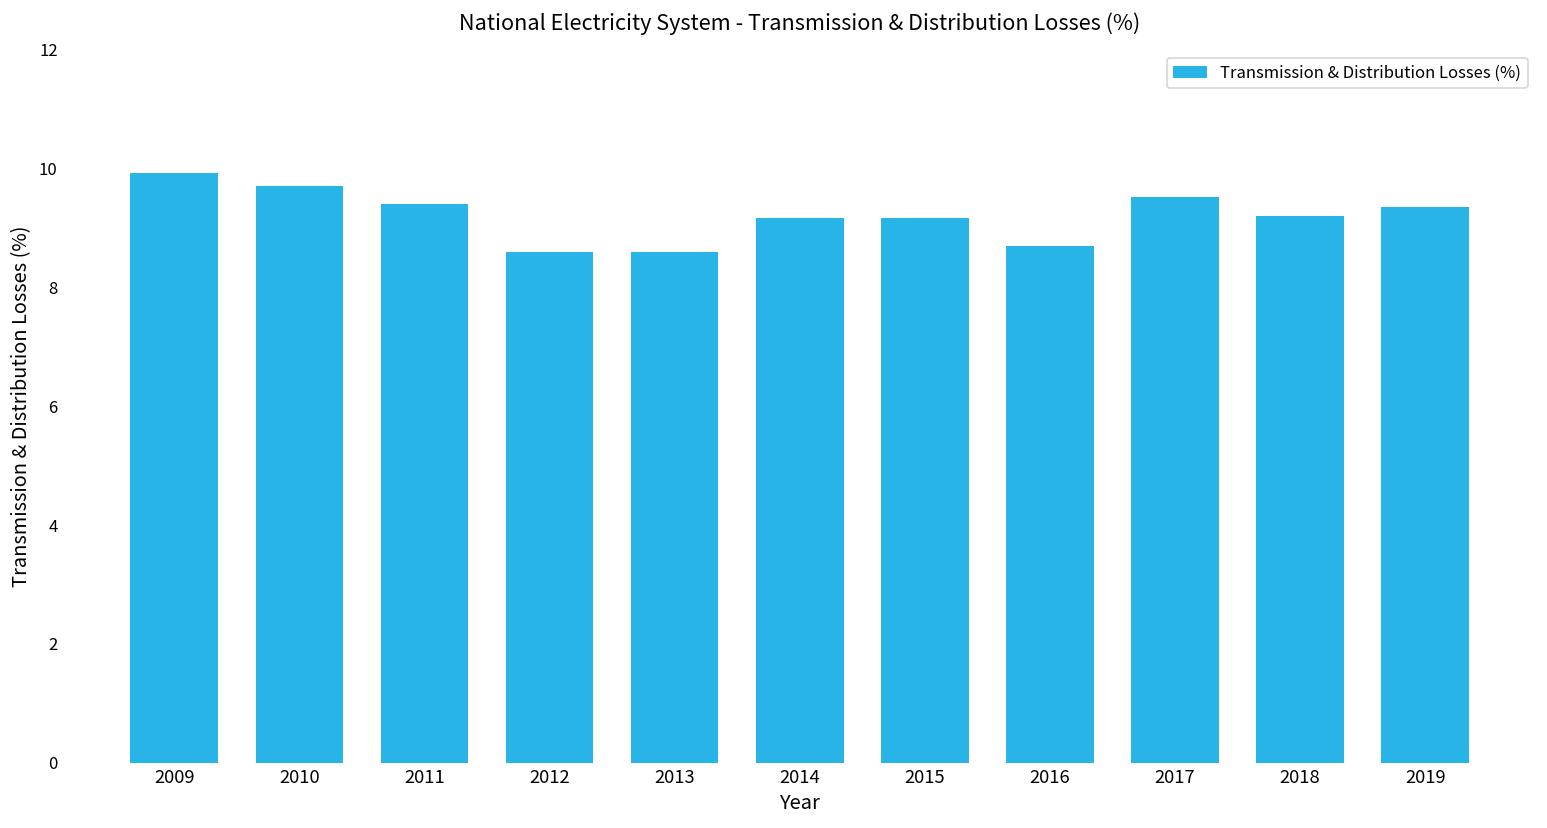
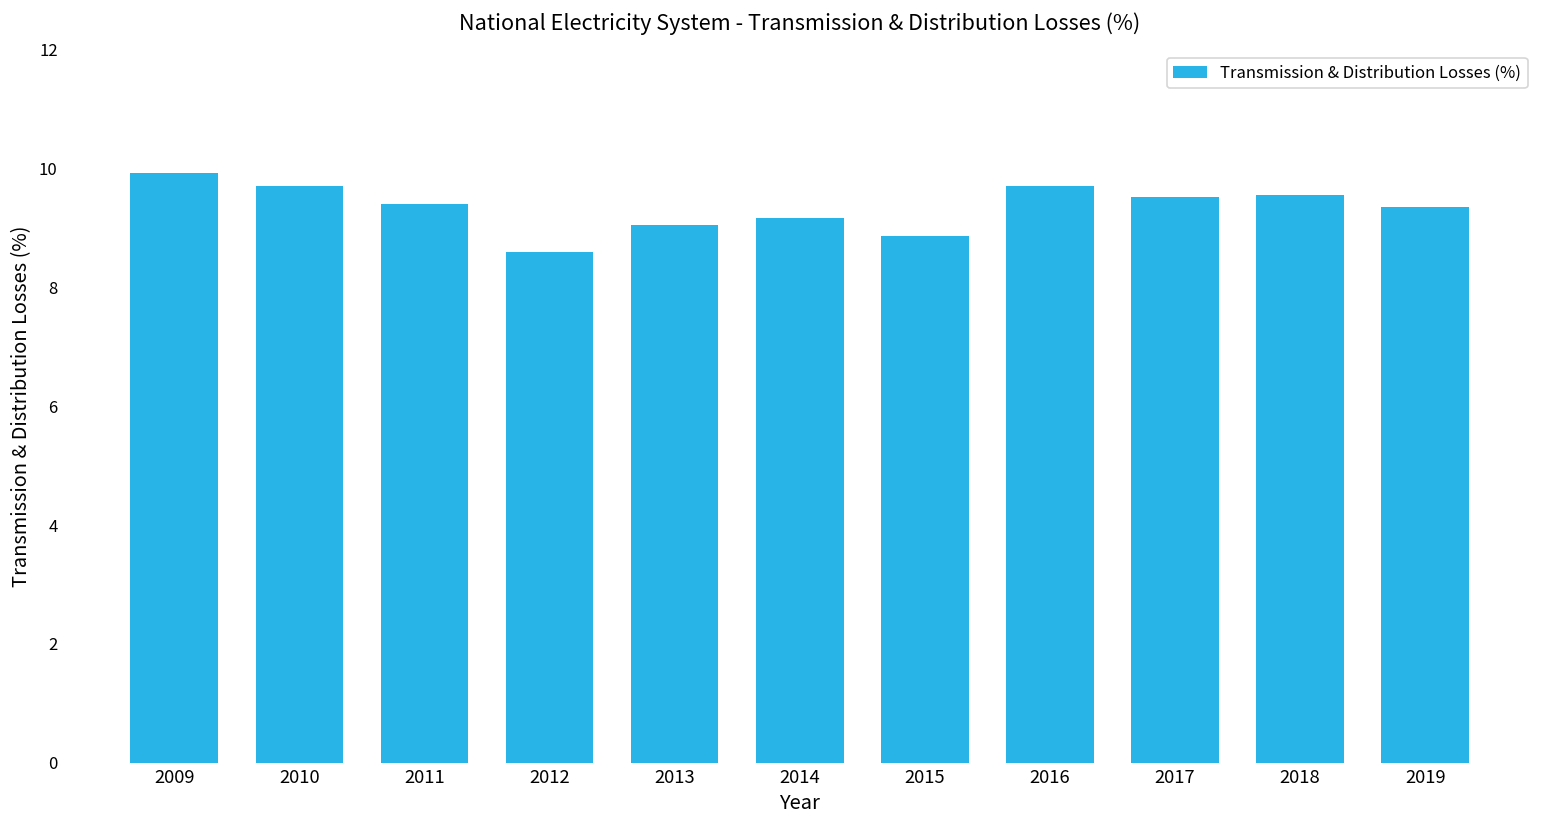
  {
    "2009": 9.9,
    "2010": 9.7,
    "2011": 9.4,
    "2012": 8.6,
-   "2013": 8.6,
+   "2013": 9.1,
    "2014": 9.2,
-   "2015": 9.2,
-   "2016": 8.7,
+   "2015": 8.9,
+   "2016": 9.7,
    "2017": 9.5,
-   "2018": 9.2,
+   "2018": 9.6,
    "2019": 9.4
  }
